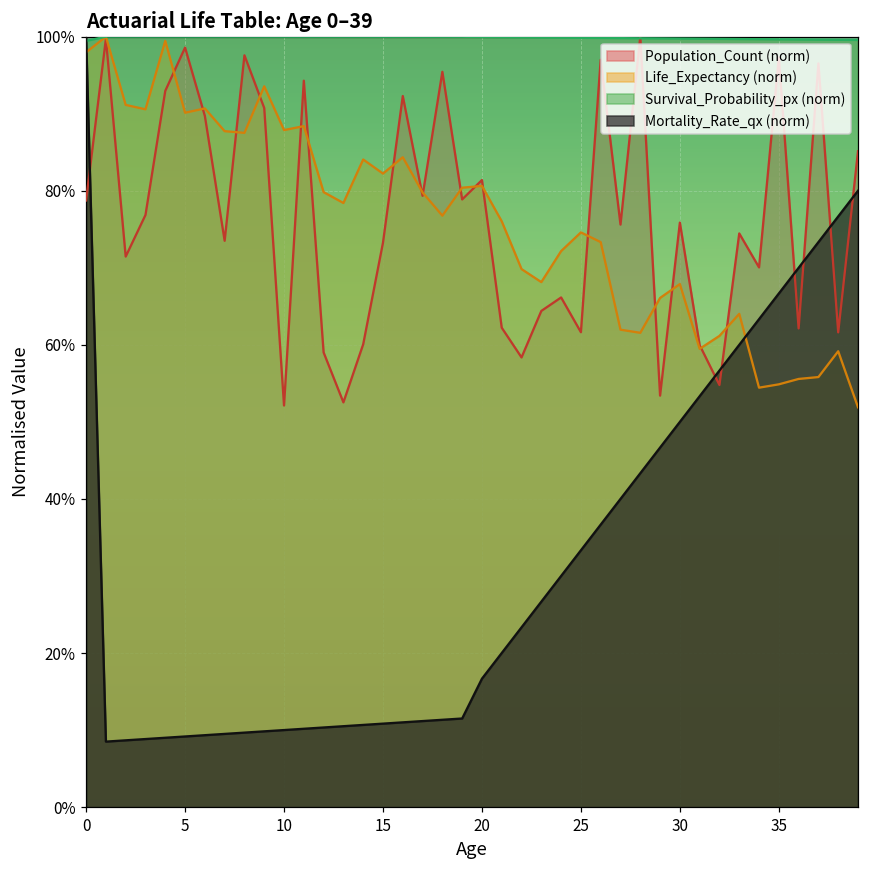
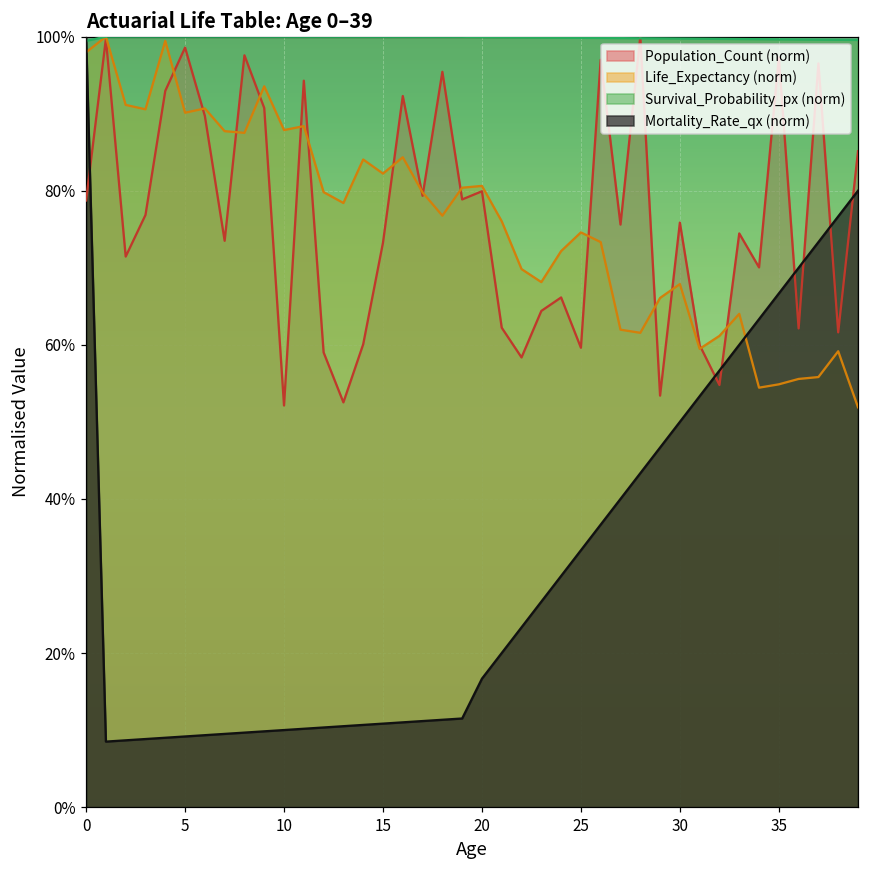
  {
    "Population_Count (norm)": {
      "0": "79%",
      "5": "99%",
      "10": "52%",
      "15": "73%",
-     "20": "81%",
-     "25": "62%",
+     "20": "80%",
+     "25": "60%",
      "30": "76%"
    },
    "Life_Expectancy (norm)": {
      "0": "98%",
      "5": "90%",
      "10": "88%",
      "15": "82%",
      "20": "81%",
      "25": "75%",
      "30": "68%",
      "35": "55%"
    },
    "Survival_Probability_px (norm)": {
      "0": "99%",
      "5": "100%",
      "10": "100%",
      "15": "100%",
      "20": "100%",
      "25": "100%",
      "30": "100%",
      "35": "100%"
    },
    "Mortality_Rate_qx (norm)": {
      "0": "100%",
      "5": "9%",
      "10": "10%",
      "15": "11%",
      "20": "17%",
      "25": "33%",
      "30": "50%",
      "35": "67%"
    }
  }
